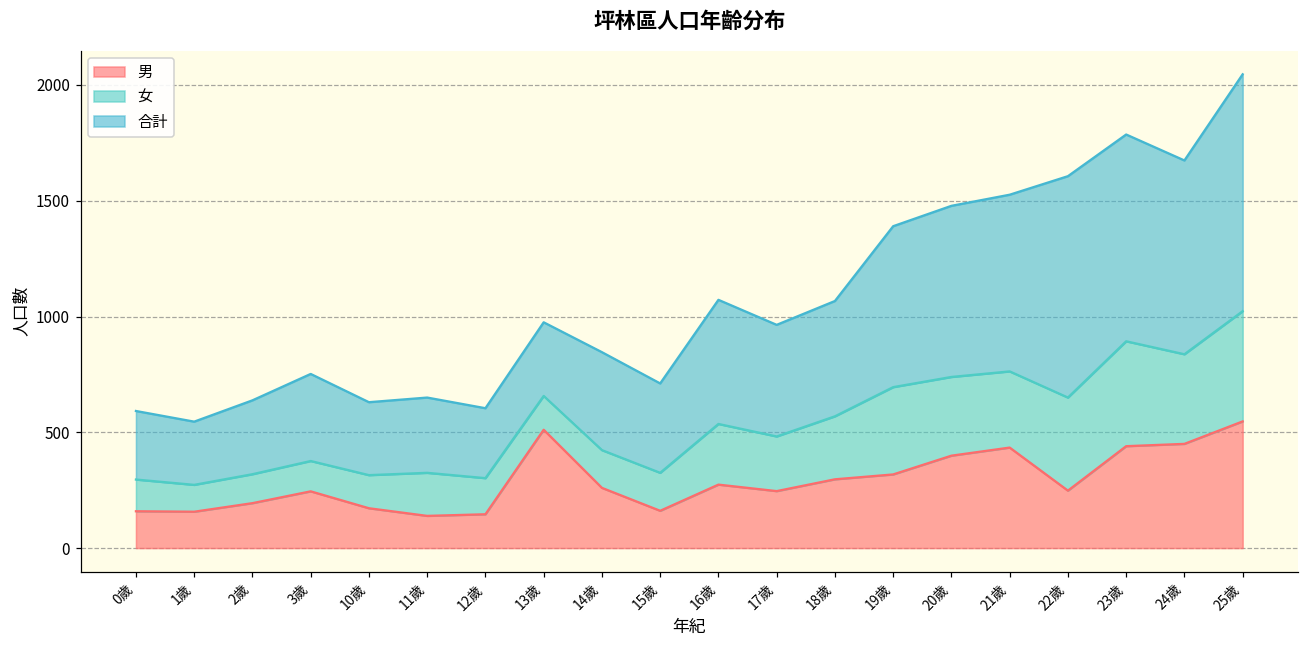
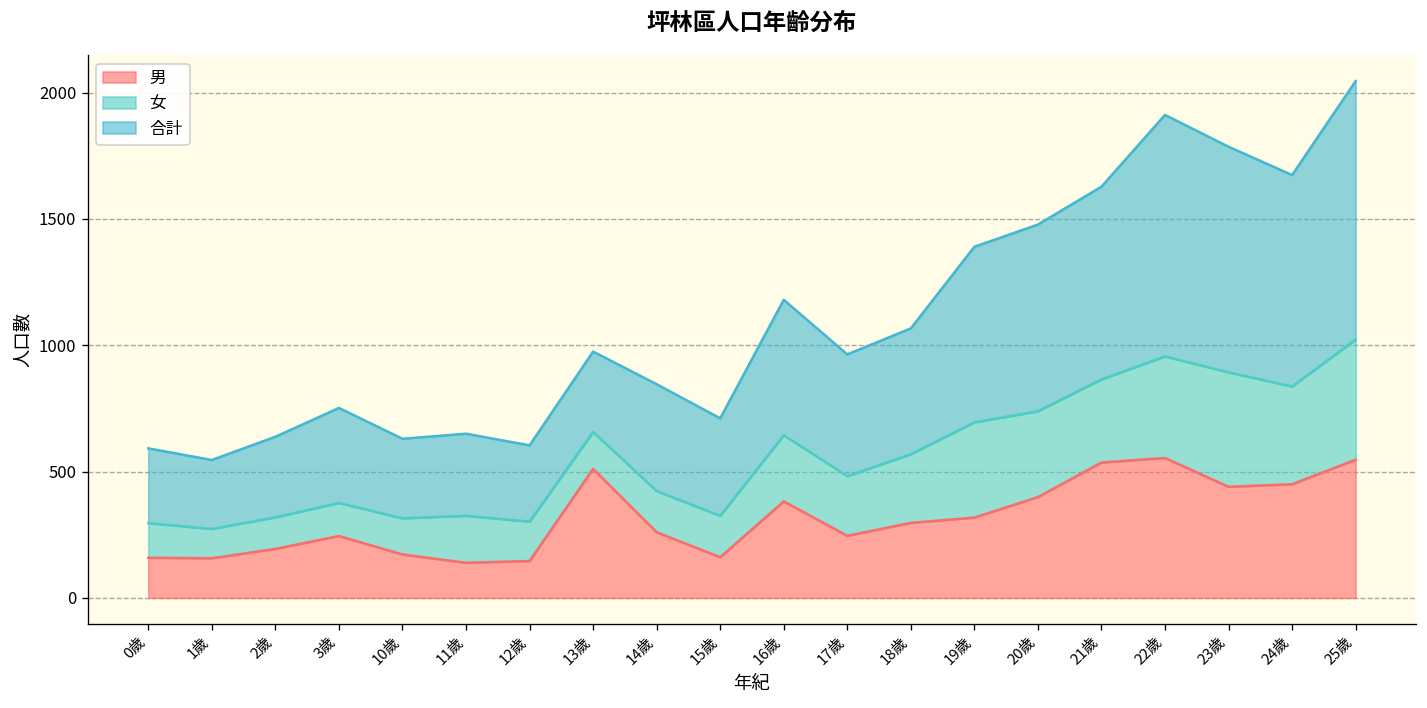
  {
    "男": {
      "0歲": 160,
      "1歲": 160,
      "2歲": 190,
      "3歲": 250,
      "10歲": 170,
      "11歲": 140,
      "12歲": 150,
      "13歲": 510,
      "14歲": 260,
      "15歲": 160,
-     "16歲": 270,
+     "16歲": 380,
      "17歲": 250,
      "18歲": 300,
      "19歲": 320,
      "20歲": 400,
-     "21歲": 430,
-     "22歲": 250,
+     "21歲": 540,
+     "22歲": 550,
      "23歲": 440,
      "24歲": 450,
      "25歲": 550
    }
  }
